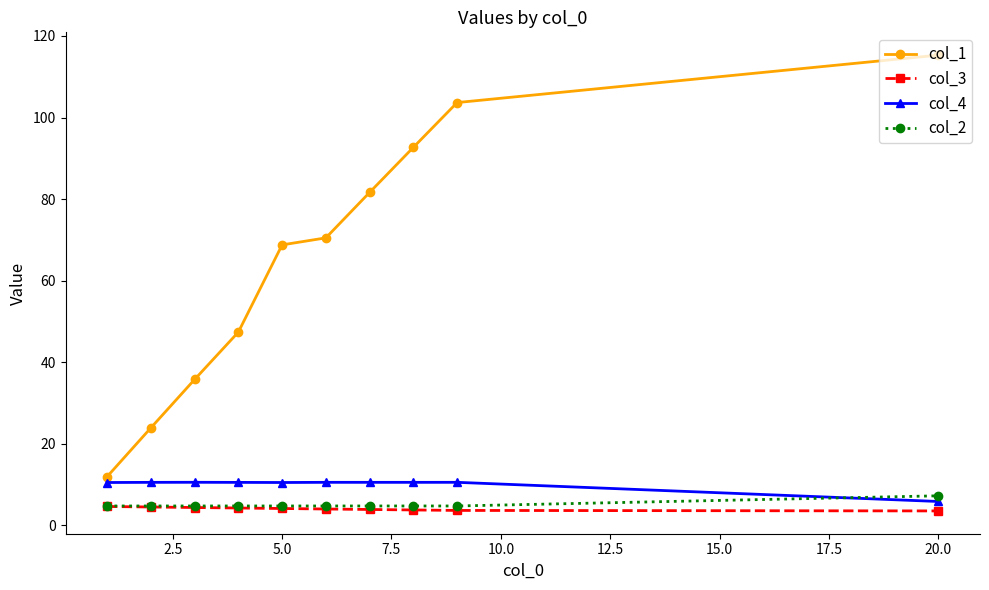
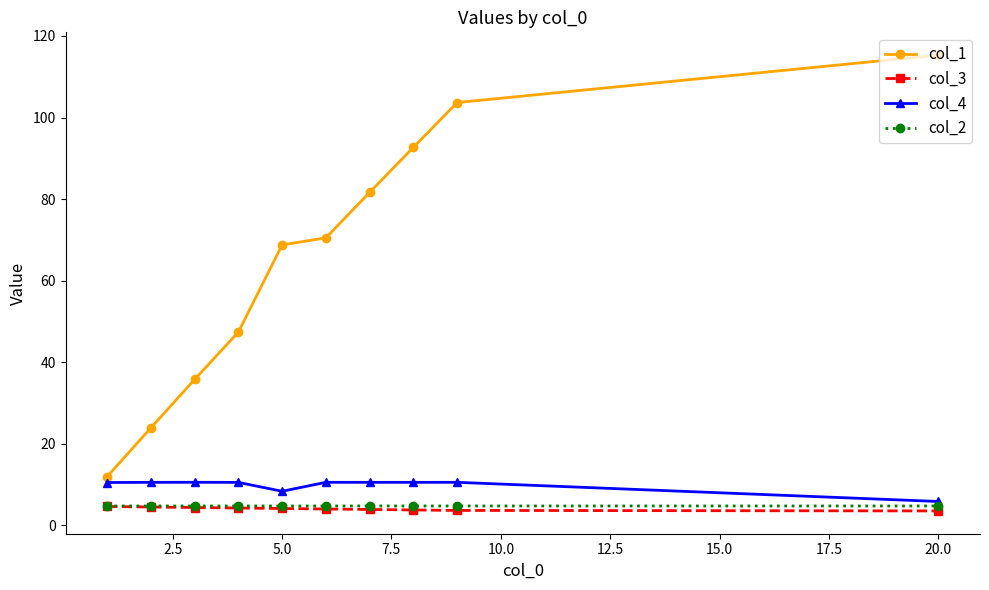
  {
    "col_1": {
      "5.0": 69
    },
    "col_3": {
      "20.0": 4
    },
    "col_4": {
-     "5.0": 10,
+     "5.0": 8,
      "20.0": 6
    },
    "col_2": {
-     "20.0": 7
+     "20.0": 5
    }
  }
